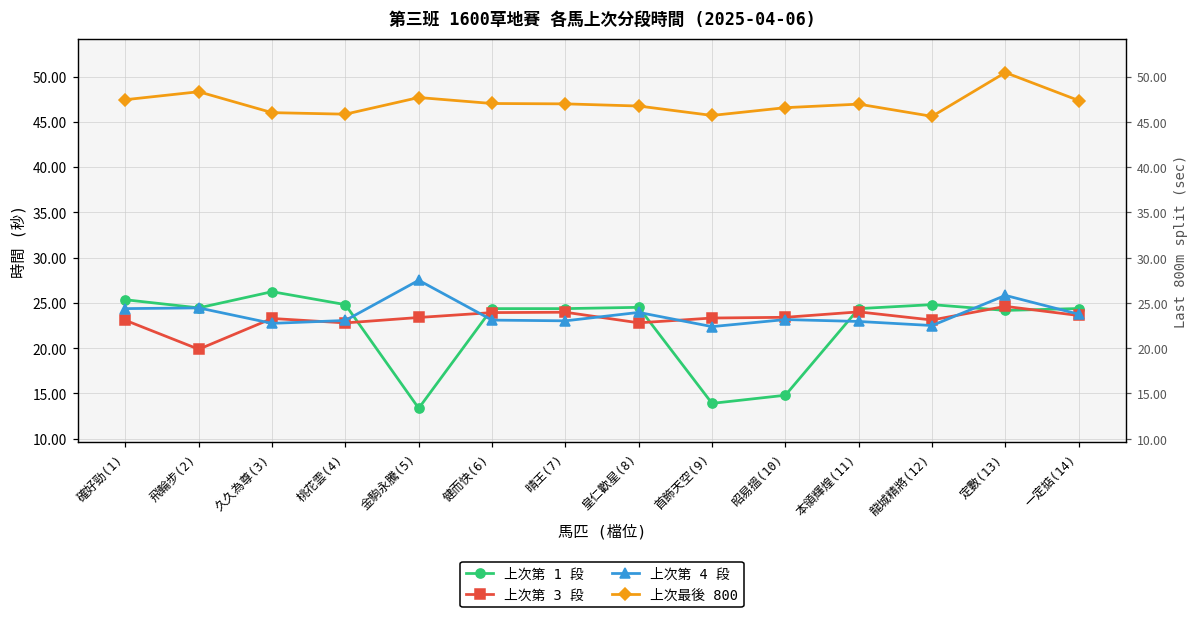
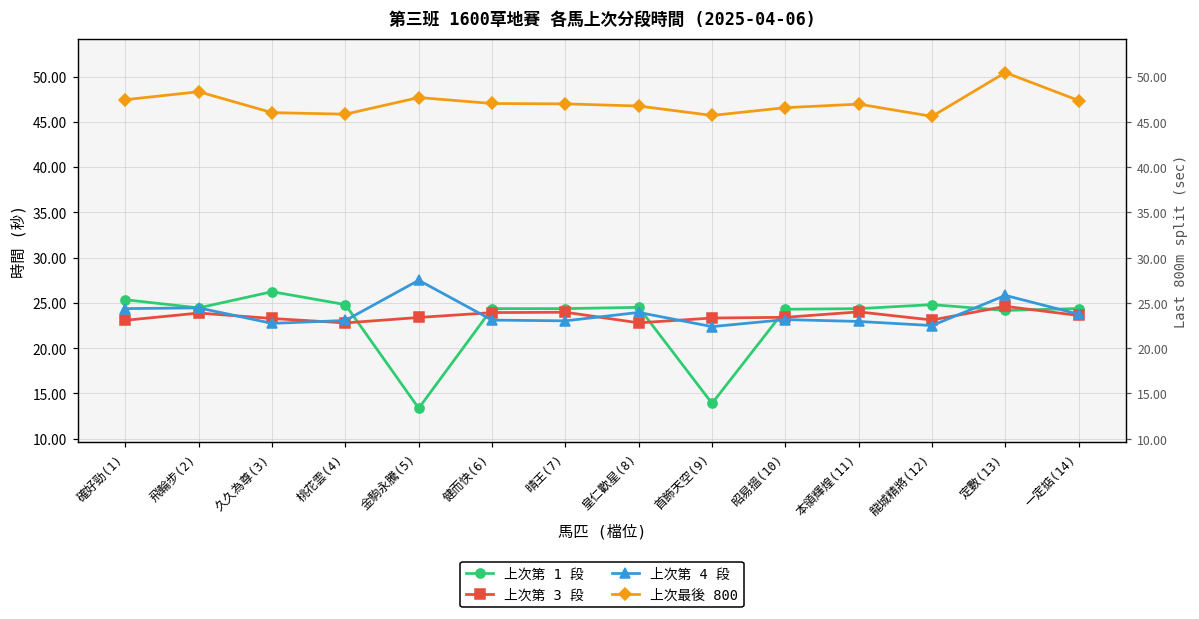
  {
    "上次第 1 段": {
      "確好勁(1)": 25,
      "久久為尊(3)": 26,
      "桃花雲(4)": 25,
      "金駒永騰(5)": 13,
      "健而快(6)": 24,
      "晴王(7)": 24,
      "皇仁歡星(8)": 25,
      "首飾天空(9)": 14,
-     "昭易搵(10)": 15,
+     "昭易搵(10)": 24,
      "本領輝煌(11)": 24,
      "龍城精將(12)": 25,
      "定數(13)": 24,
      "一定掂(14)": 24
    },
    "上次第 3 段": {
      "確好勁(1)": 23,
-     "飛輪步(2)": 20,
+     "飛輪步(2)": 24,
      "久久為尊(3)": 23,
      "金駒永騰(5)": 23,
      "健而快(6)": 24,
      "晴王(7)": 24,
      "皇仁歡星(8)": 23,
      "首飾天空(9)": 23,
      "本領輝煌(11)": 24,
      "龍城精將(12)": 23,
      "定數(13)": 25
    },
    "上次第 4 段": {
      "確好勁(1)": 24,
      "久久為尊(3)": 23,
      "金駒永騰(5)": 28,
      "健而快(6)": 23,
      "晴王(7)": 23,
      "皇仁歡星(8)": 24,
      "首飾天空(9)": 22,
      "本領輝煌(11)": 23,
      "龍城精將(12)": 23,
      "定數(13)": 26
    },
    "上次最後 800": {
      "確好勁(1)": 47,
      "飛輪步(2)": 48,
      "久久為尊(3)": 46,
      "桃花雲(4)": 46,
      "金駒永騰(5)": 48,
      "健而快(6)": 47,
      "晴王(7)": 47,
      "皇仁歡星(8)": 47,
      "首飾天空(9)": 46,
      "昭易搵(10)": 47,
      "本領輝煌(11)": 47,
      "龍城精將(12)": 46,
      "定數(13)": 50,
      "一定掂(14)": 47
    }
  }
